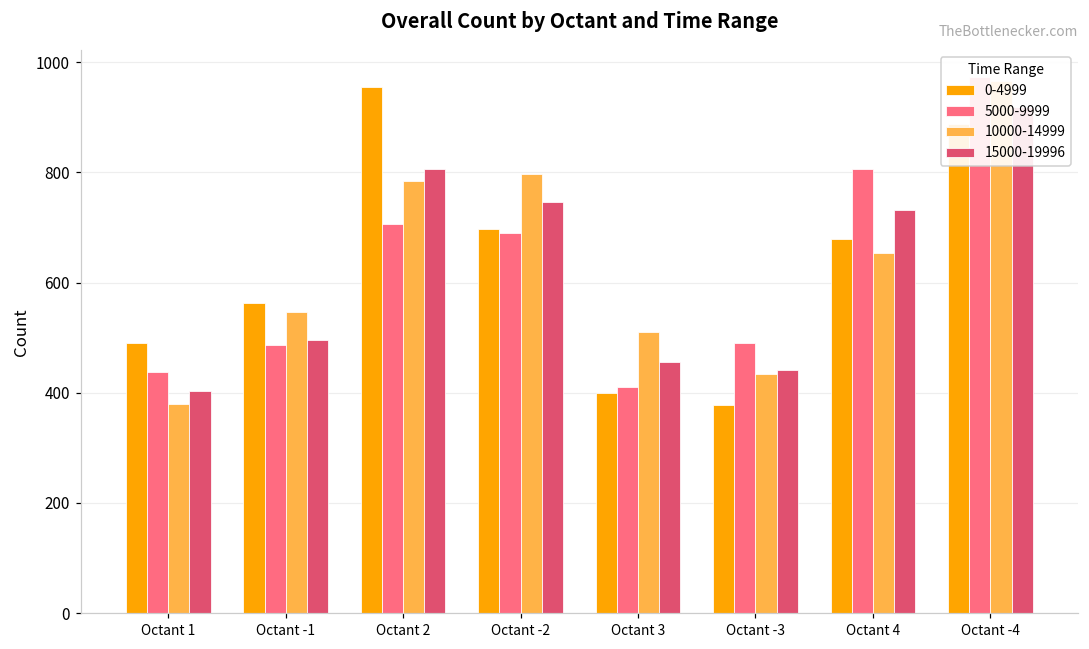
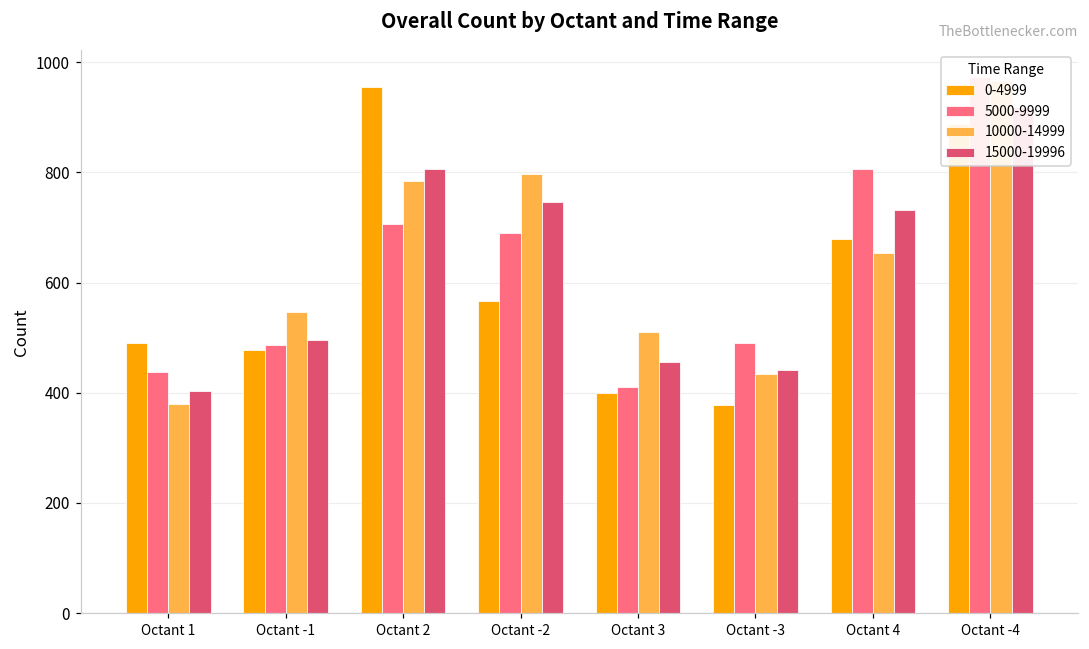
  {
    "0-4999": {
      "Octant 1": 490,
-     "Octant -1": 560,
+     "Octant -1": 480,
      "Octant 2": 960,
-     "Octant -2": 700,
+     "Octant -2": 570,
      "Octant 3": 400,
      "Octant -3": 380,
      "Octant 4": 680
    },
    "10000-14999": {
      "Octant 1": 380,
      "Octant -1": 550,
      "Octant 2": 790,
      "Octant -2": 800,
      "Octant 3": 510,
      "Octant -3": 430,
      "Octant 4": 650
    }
  }
